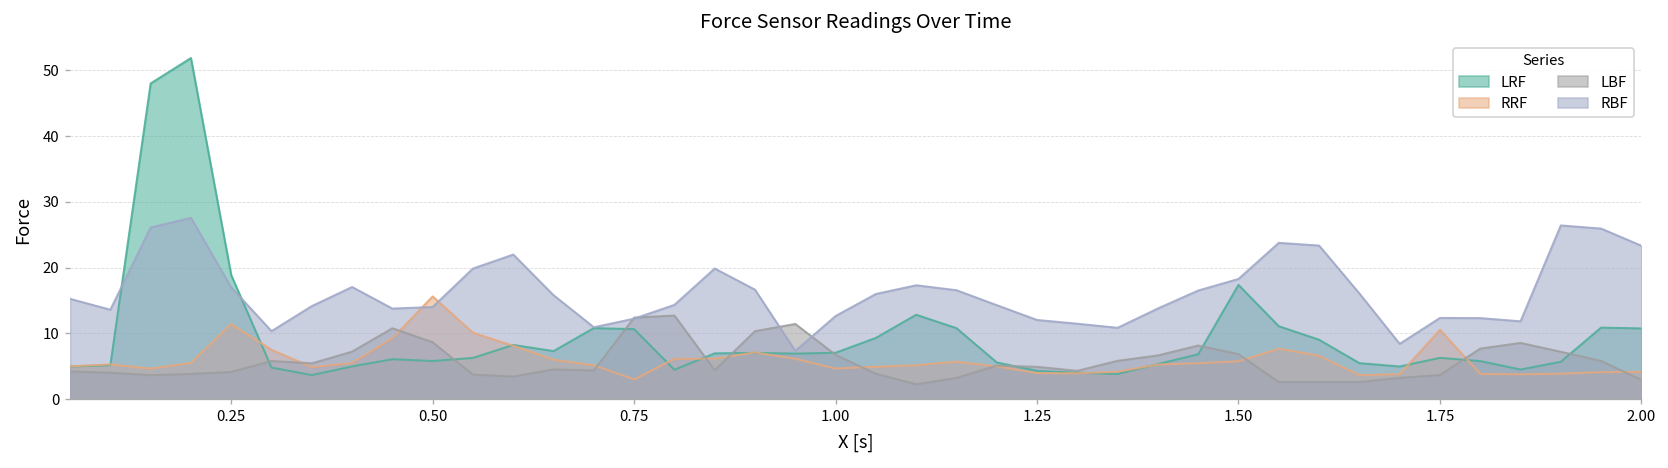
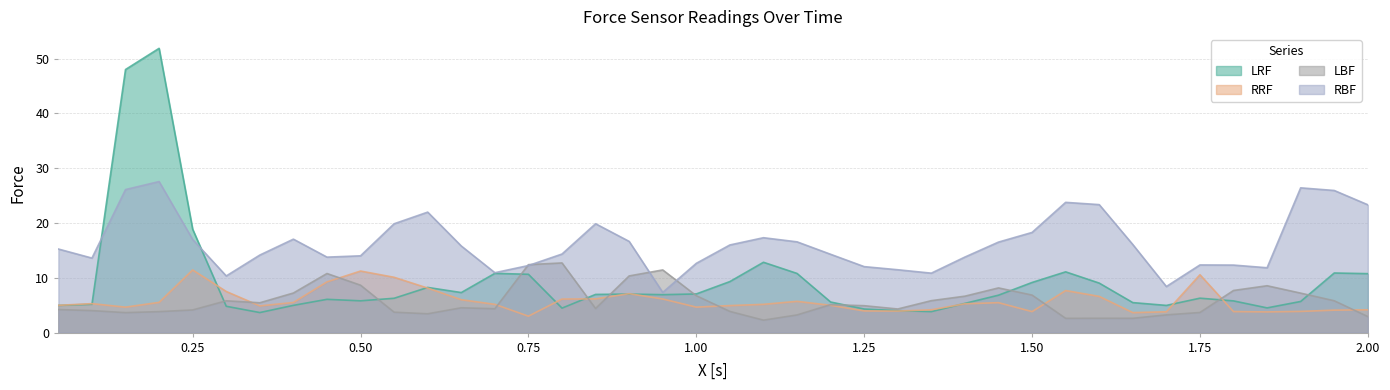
  {
    "LRF": {
      "0.25": 19,
      "0.50": 6,
      "0.75": 11,
-     "1.50": 17,
+     "1.50": 9,
      "1.75": 6,
      "2.00": 11
    },
    "RRF": {
      "0.25": 11,
-     "0.50": 16,
+     "0.50": 11,
      "0.75": 3,
      "1.00": 5,
-     "1.50": 6,
+     "1.50": 4,
      "1.75": 11,
      "2.00": 4
    }
  }
